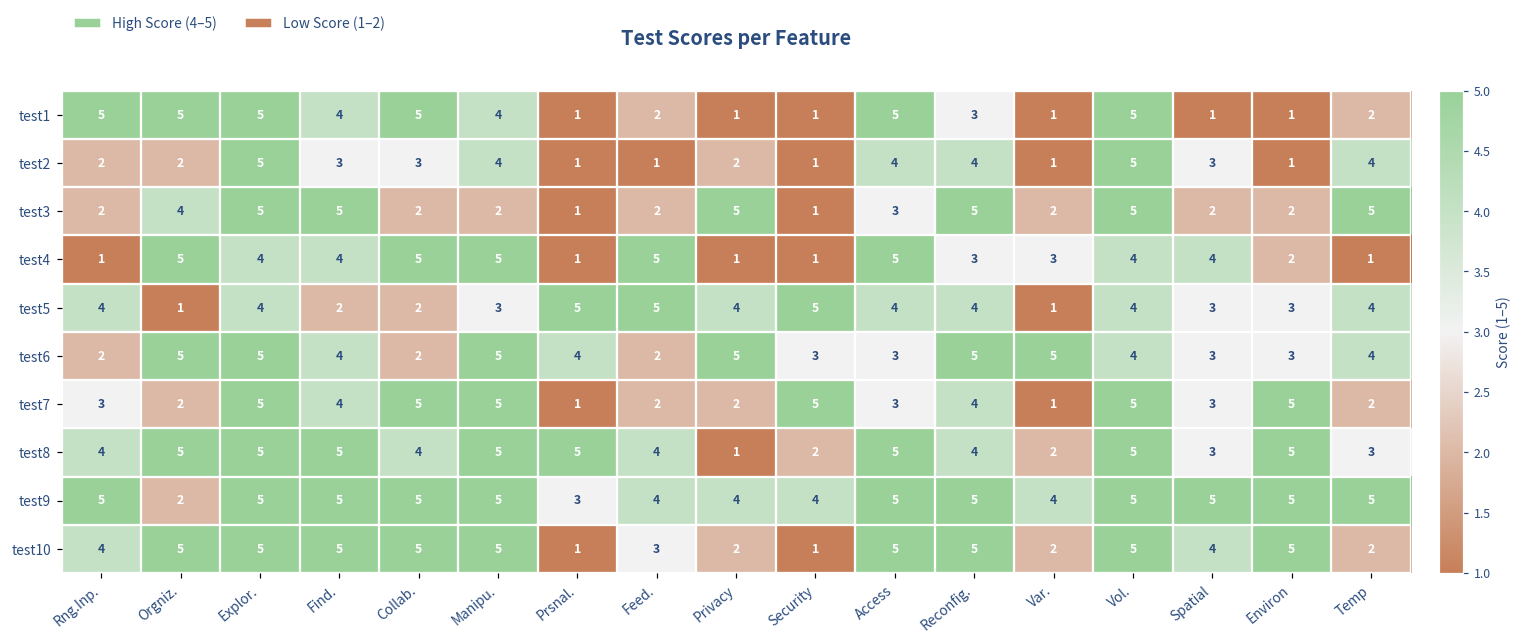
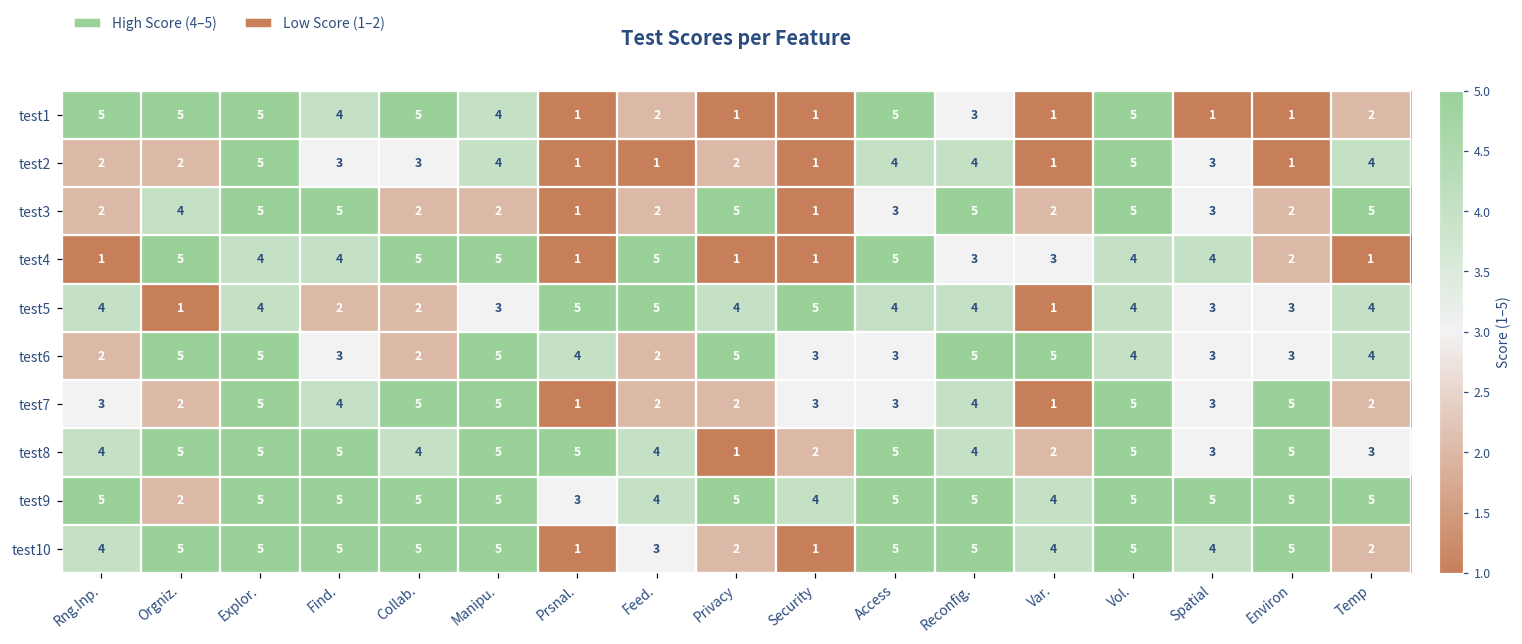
  {
    "test1": {
      "Rng.Inp.": 5,
      "Orgniz.": 5,
      "Explor.": 5,
      "Find.": 4,
      "Collab.": 5,
      "Manipu.": 4,
      "Prsnal.": 1,
      "Feed.": 2,
      "Privacy": 1,
      "Security": 1,
      "Access": 5,
      "Reconfig.": 3,
      "Var.": 1,
      "Vol.": 5,
      "Spatial": 1,
      "Environ": 1,
      "Temp": 2
    },
    "test2": {
      "Rng.Inp.": 2,
      "Orgniz.": 2,
      "Explor.": 5,
      "Find.": 3,
      "Collab.": 3,
      "Manipu.": 4,
      "Prsnal.": 1,
      "Feed.": 1,
      "Privacy": 2,
      "Security": 1,
      "Access": 4,
      "Reconfig.": 4,
      "Var.": 1,
      "Vol.": 5,
      "Spatial": 3,
      "Environ": 1,
      "Temp": 4
    },
    "test3": {
      "Rng.Inp.": 2,
      "Orgniz.": 4,
      "Explor.": 5,
      "Find.": 5,
      "Collab.": 2,
      "Manipu.": 2,
      "Prsnal.": 1,
      "Feed.": 2,
      "Privacy": 5,
      "Security": 1,
      "Access": 3,
      "Reconfig.": 5,
      "Var.": 2,
      "Vol.": 5,
-     "Spatial": 2,
+     "Spatial": 3,
      "Environ": 2,
      "Temp": 5
    },
    "test4": {
      "Rng.Inp.": 1,
      "Orgniz.": 5,
      "Explor.": 4,
      "Find.": 4,
      "Collab.": 5,
      "Manipu.": 5,
      "Prsnal.": 1,
      "Feed.": 5,
      "Privacy": 1,
      "Security": 1,
      "Access": 5,
      "Reconfig.": 3,
      "Var.": 3,
      "Vol.": 4,
      "Spatial": 4,
      "Environ": 2,
      "Temp": 1
    },
    "test5": {
      "Rng.Inp.": 4,
      "Orgniz.": 1,
      "Explor.": 4,
      "Find.": 2,
      "Collab.": 2,
      "Manipu.": 3,
      "Prsnal.": 5,
      "Feed.": 5,
      "Privacy": 4,
      "Security": 5,
      "Access": 4,
      "Reconfig.": 4,
      "Var.": 1,
      "Vol.": 4,
      "Spatial": 3,
      "Environ": 3,
      "Temp": 4
    },
    "test6": {
      "Rng.Inp.": 2,
      "Orgniz.": 5,
      "Explor.": 5,
-     "Find.": 4,
+     "Find.": 3,
      "Collab.": 2,
      "Manipu.": 5,
      "Prsnal.": 4,
      "Feed.": 2,
      "Privacy": 5,
      "Security": 3,
      "Access": 3,
      "Reconfig.": 5,
      "Var.": 5,
      "Vol.": 4,
      "Spatial": 3,
      "Environ": 3,
      "Temp": 4
    },
    "test7": {
      "Rng.Inp.": 3,
      "Orgniz.": 2,
      "Explor.": 5,
      "Find.": 4,
      "Collab.": 5,
      "Manipu.": 5,
      "Prsnal.": 1,
      "Feed.": 2,
      "Privacy": 2,
-     "Security": 5,
+     "Security": 3,
      "Access": 3,
      "Reconfig.": 4,
      "Var.": 1,
      "Vol.": 5,
      "Spatial": 3,
      "Environ": 5,
      "Temp": 2
    },
    "test8": {
      "Rng.Inp.": 4,
      "Orgniz.": 5,
      "Explor.": 5,
      "Find.": 5,
      "Collab.": 4,
      "Manipu.": 5,
      "Prsnal.": 5,
      "Feed.": 4,
      "Privacy": 1,
      "Security": 2,
      "Access": 5,
      "Reconfig.": 4,
      "Var.": 2,
      "Vol.": 5,
      "Spatial": 3,
      "Environ": 5,
      "Temp": 3
    },
    "test9": {
      "Rng.Inp.": 5,
      "Orgniz.": 2,
      "Explor.": 5,
      "Find.": 5,
      "Collab.": 5,
      "Manipu.": 5,
      "Prsnal.": 3,
      "Feed.": 4,
-     "Privacy": 4,
+     "Privacy": 5,
      "Security": 4,
      "Access": 5,
      "Reconfig.": 5,
      "Var.": 4,
      "Vol.": 5,
      "Spatial": 5,
      "Environ": 5,
      "Temp": 5
    },
    "test10": {
      "Rng.Inp.": 4,
      "Orgniz.": 5,
      "Explor.": 5,
      "Find.": 5,
      "Collab.": 5,
      "Manipu.": 5,
      "Prsnal.": 1,
      "Feed.": 3,
      "Privacy": 2,
      "Security": 1,
      "Access": 5,
      "Reconfig.": 5,
-     "Var.": 2,
+     "Var.": 4,
      "Vol.": 5,
      "Spatial": 4,
      "Environ": 5,
      "Temp": 2
    }
  }
